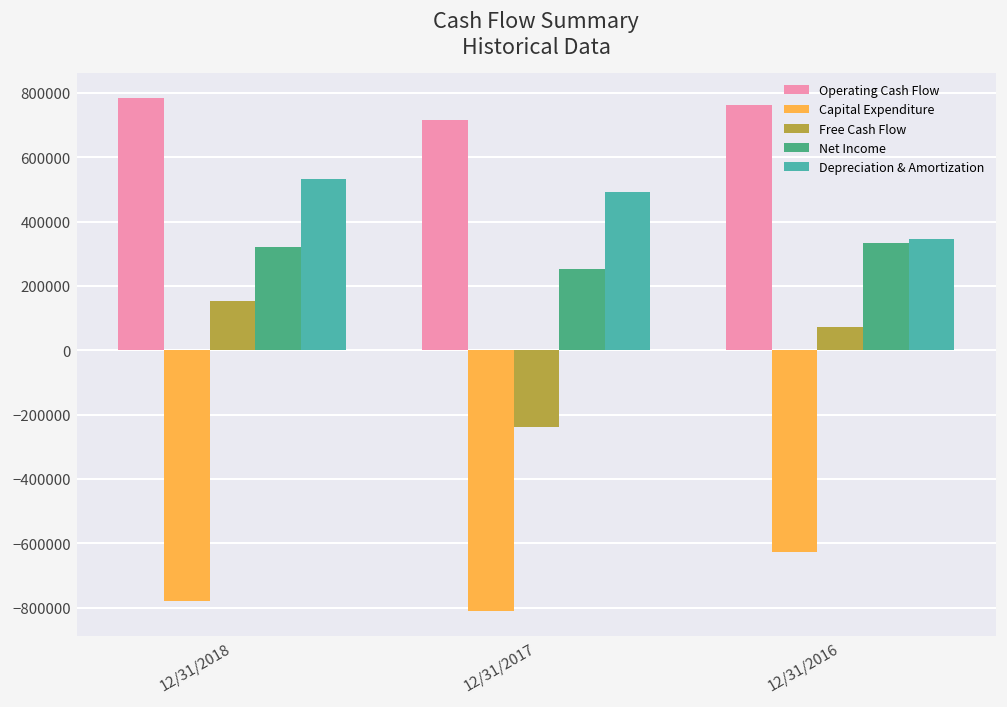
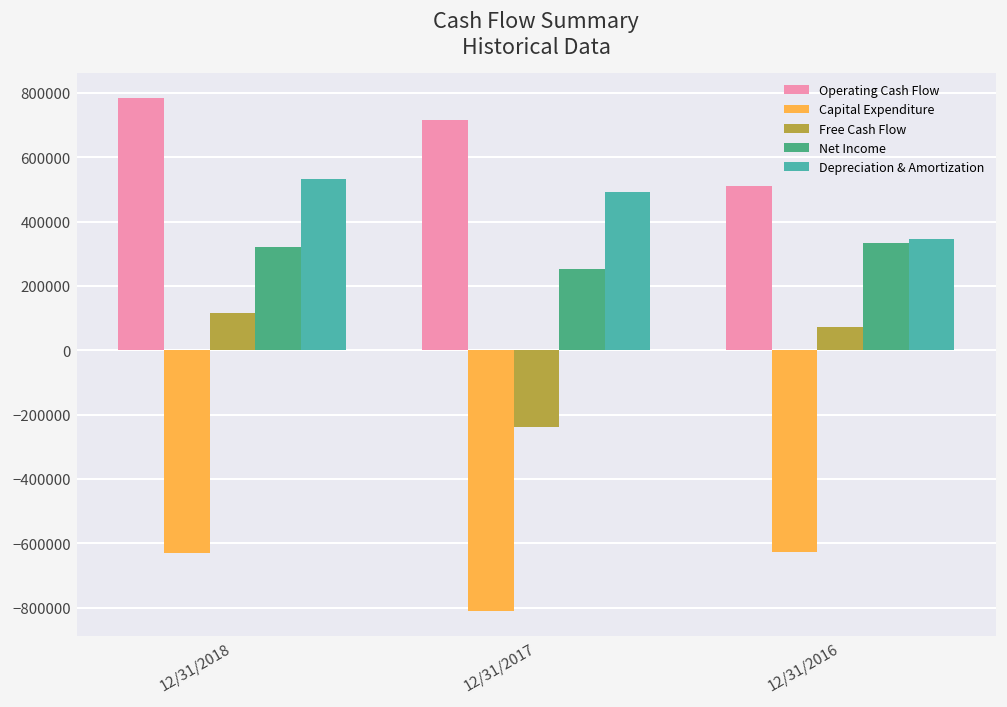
  {
    "Operating Cash Flow": {
      "12/31/2018": 780000,
      "12/31/2017": 720000,
-     "12/31/2016": 760000
+     "12/31/2016": 510000
    },
    "Capital Expenditure": {
-     "12/31/2018": -780000,
+     "12/31/2018": -630000,
      "12/31/2017": -810000,
      "12/31/2016": -630000
    },
    "Free Cash Flow": {
-     "12/31/2018": 150000,
+     "12/31/2018": 120000,
      "12/31/2017": -240000,
      "12/31/2016": 70000
    }
  }
